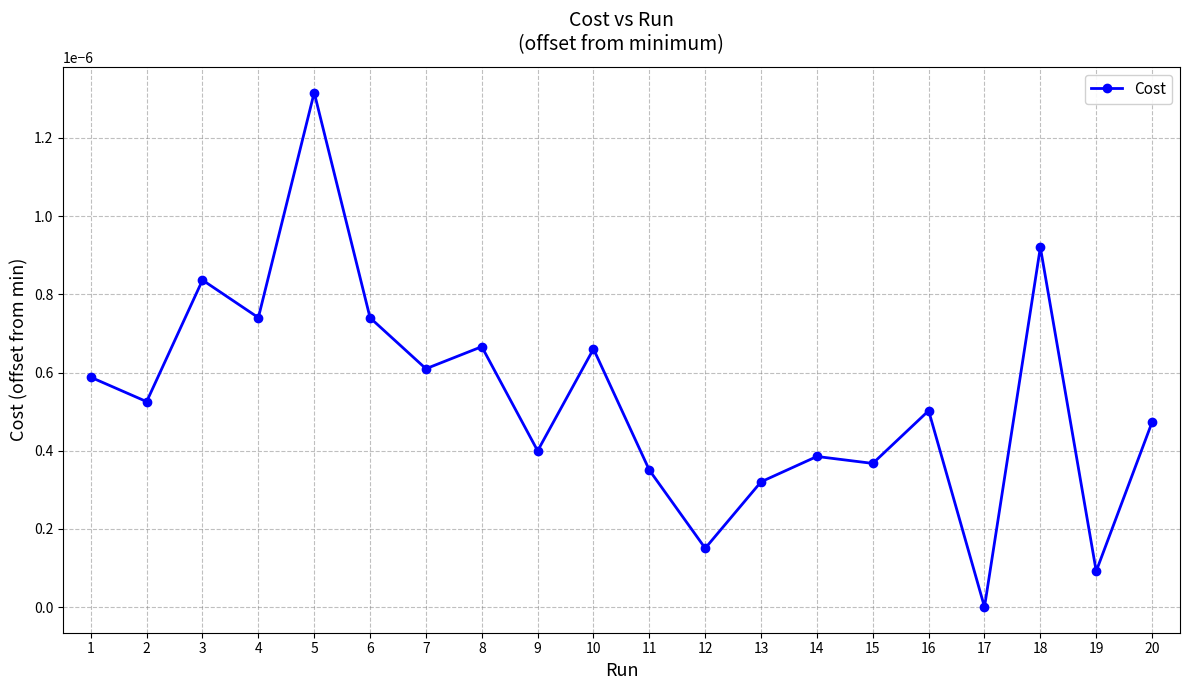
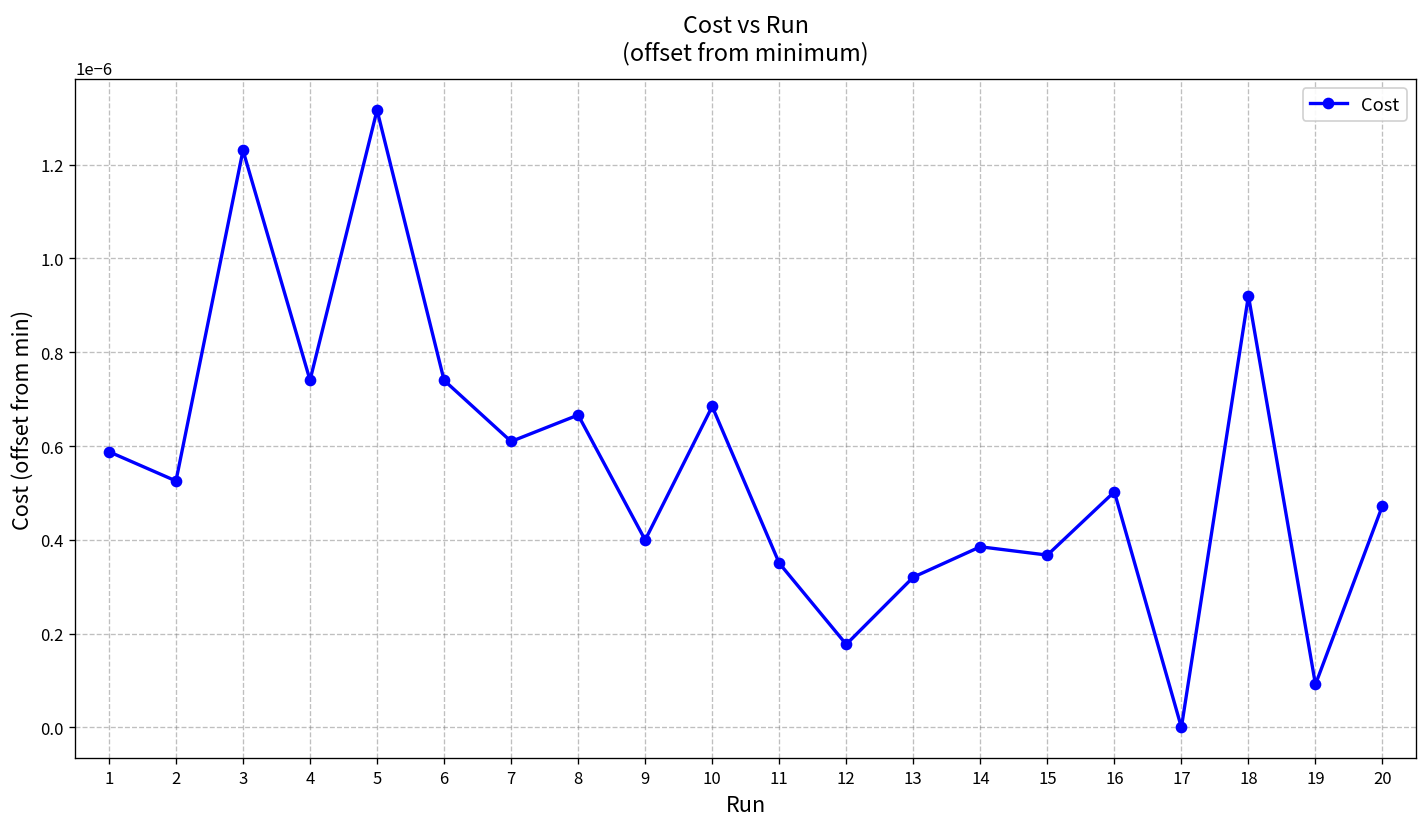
  {
    "1": 0.00000059,
    "2": 0.00000053,
-   "3": 0.00000084,
+   "3": 0.00000123,
    "4": 0.00000074,
    "5": 0.00000132,
    "6": 0.00000074,
    "7": 0.00000061,
    "8": 0.00000067,
    "9": 0.00000040,
-   "10": 0.00000066,
+   "10": 0.00000068,
    "11": 0.00000035,
-   "12": 0.00000015,
+   "12": 0.00000018,
    "13": 0.00000032,
    "14": 0.00000039,
    "15": 0.00000037,
    "16": 0.00000050,
    "17": 0.00000000,
    "18": 0.00000092,
    "19": 0.00000009,
    "20": 0.00000047
  }
